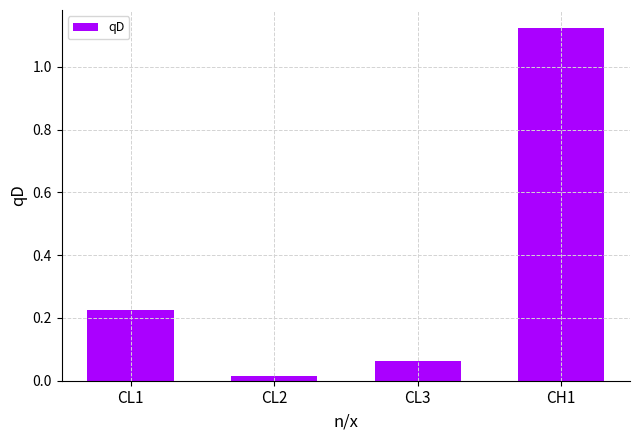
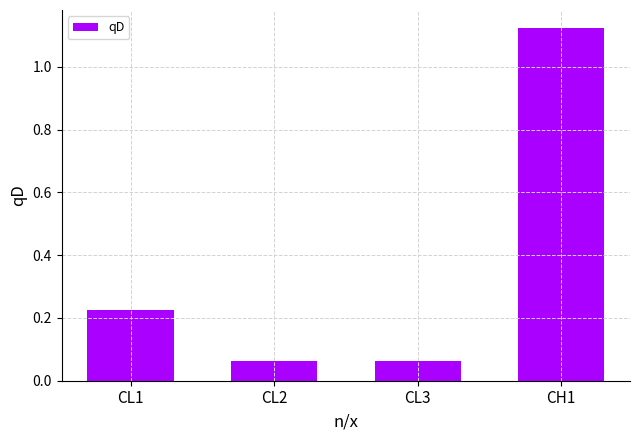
  {
    "CL1": 0.23,
-   "CL2": 0.02,
+   "CL2": 0.06,
    "CL3": 0.06,
    "CH1": 1.13
  }
